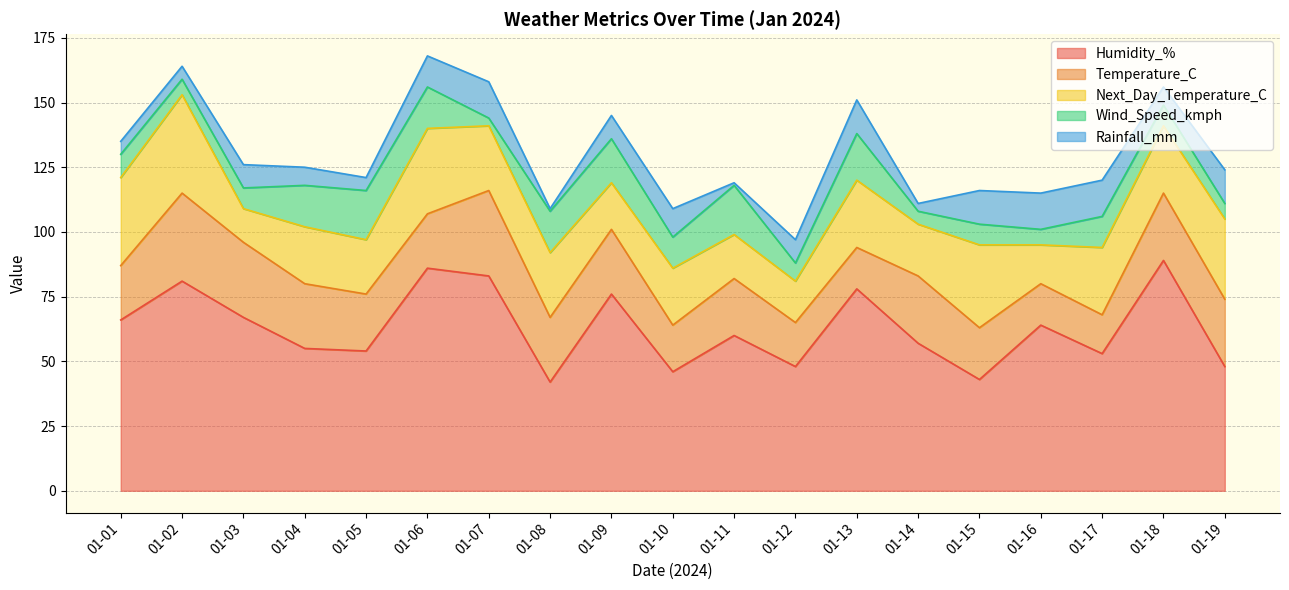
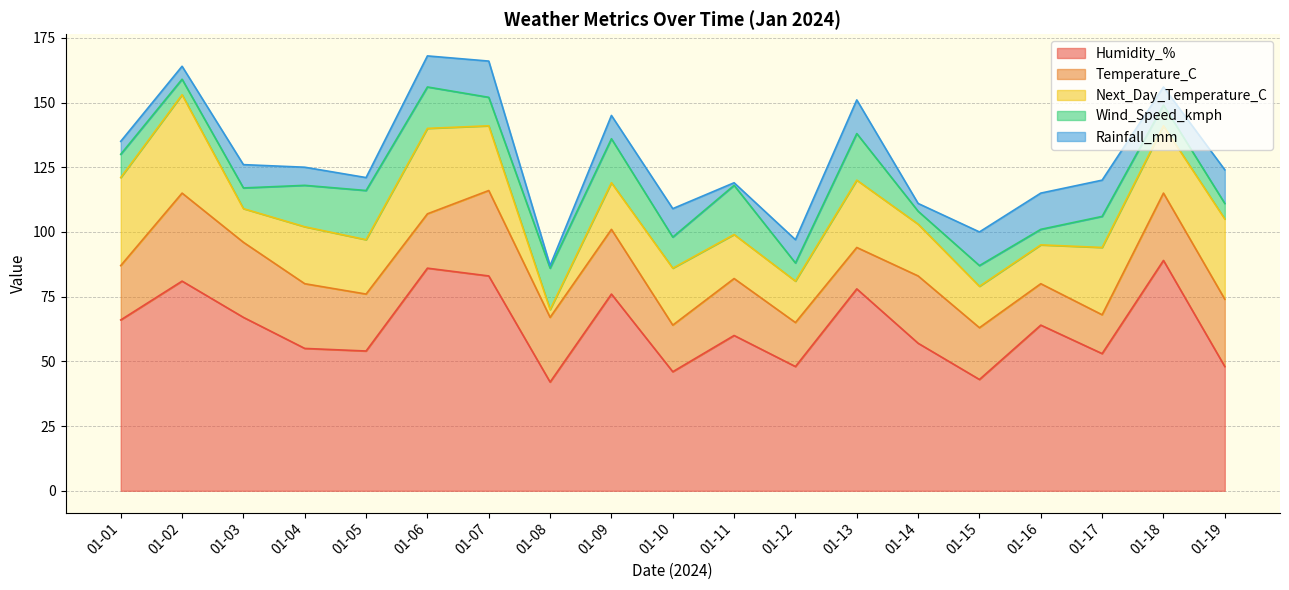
  {
    "Next_Day_Temperature_C": {
      "01-01": 34,
      "01-02": 38,
      "01-03": 13,
      "01-04": 22,
      "01-05": 21,
      "01-06": 33,
      "01-07": 25,
-     "01-08": 25,
+     "01-08": 3,
      "01-09": 18,
      "01-10": 22,
      "01-11": 17,
      "01-12": 16,
      "01-13": 26,
      "01-14": 20,
-     "01-15": 32,
+     "01-15": 16,
      "01-16": 15,
      "01-17": 26,
      "01-19": 31
    },
    "Wind_Speed_kmph": {
      "01-01": 9,
      "01-02": 6,
      "01-03": 8,
      "01-04": 16,
      "01-05": 19,
      "01-06": 16,
-     "01-07": 3,
+     "01-07": 11,
      "01-08": 16,
      "01-09": 17,
      "01-10": 12,
      "01-11": 19,
      "01-12": 7,
      "01-13": 18,
      "01-14": 5,
      "01-15": 8,
      "01-16": 6,
      "01-17": 12,
      "01-19": 6
    },
    "Rainfall_mm": {
      "01-01": 5,
      "01-02": 5,
      "01-03": 9,
      "01-04": 7,
      "01-05": 5,
      "01-06": 12,
      "01-07": 14,
      "01-08": 1,
      "01-09": 9,
      "01-10": 11,
      "01-11": 1,
      "01-12": 9,
      "01-13": 13,
      "01-14": 3,
      "01-15": 13,
      "01-16": 14,
      "01-17": 14,
      "01-19": 13
    }
  }
